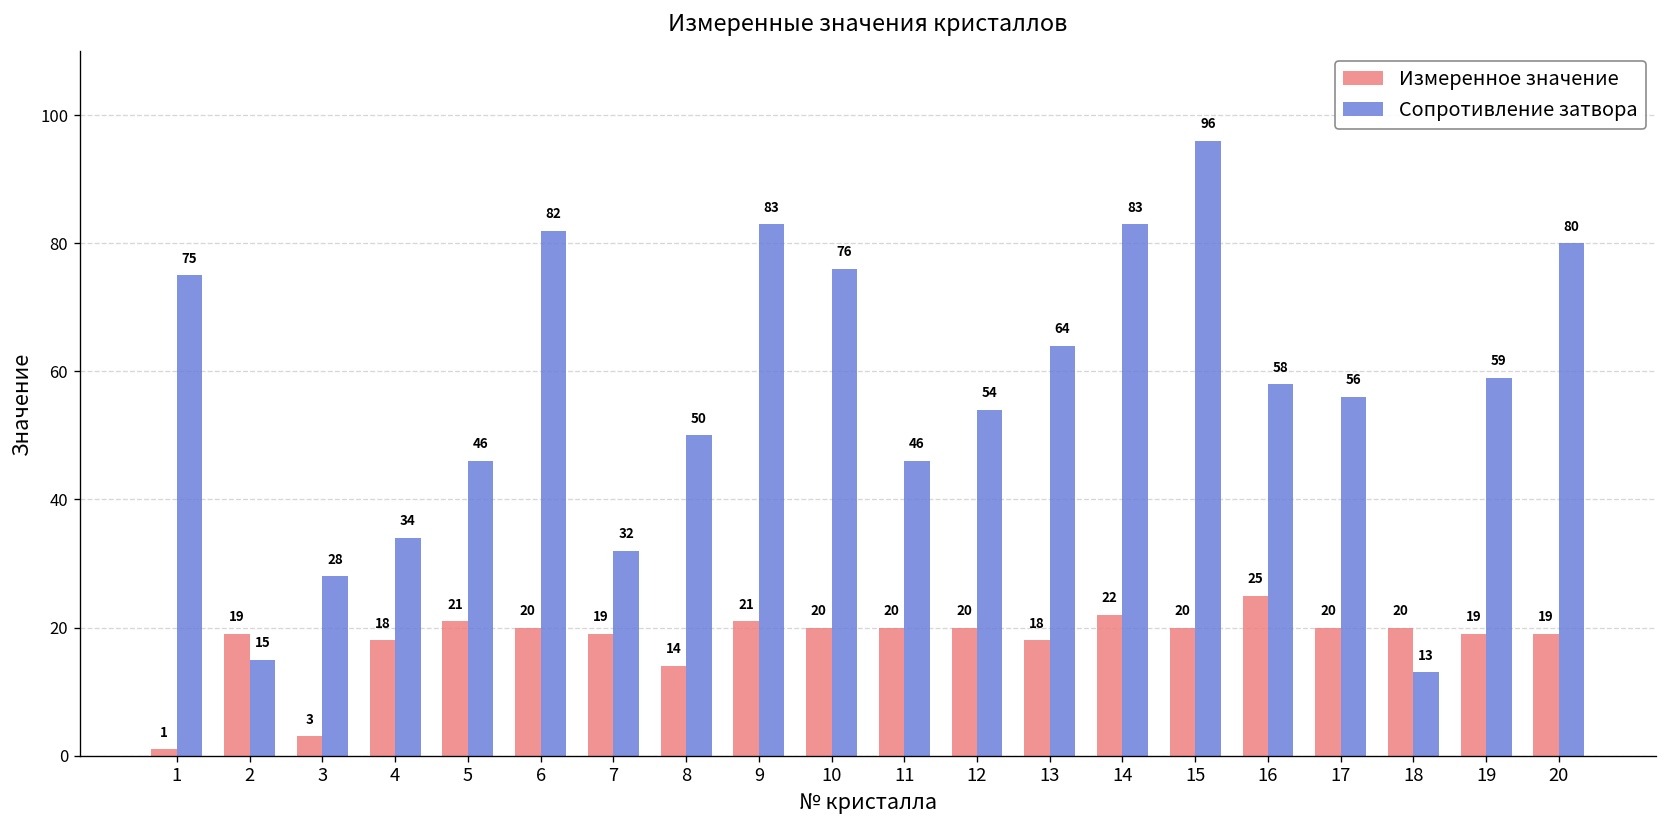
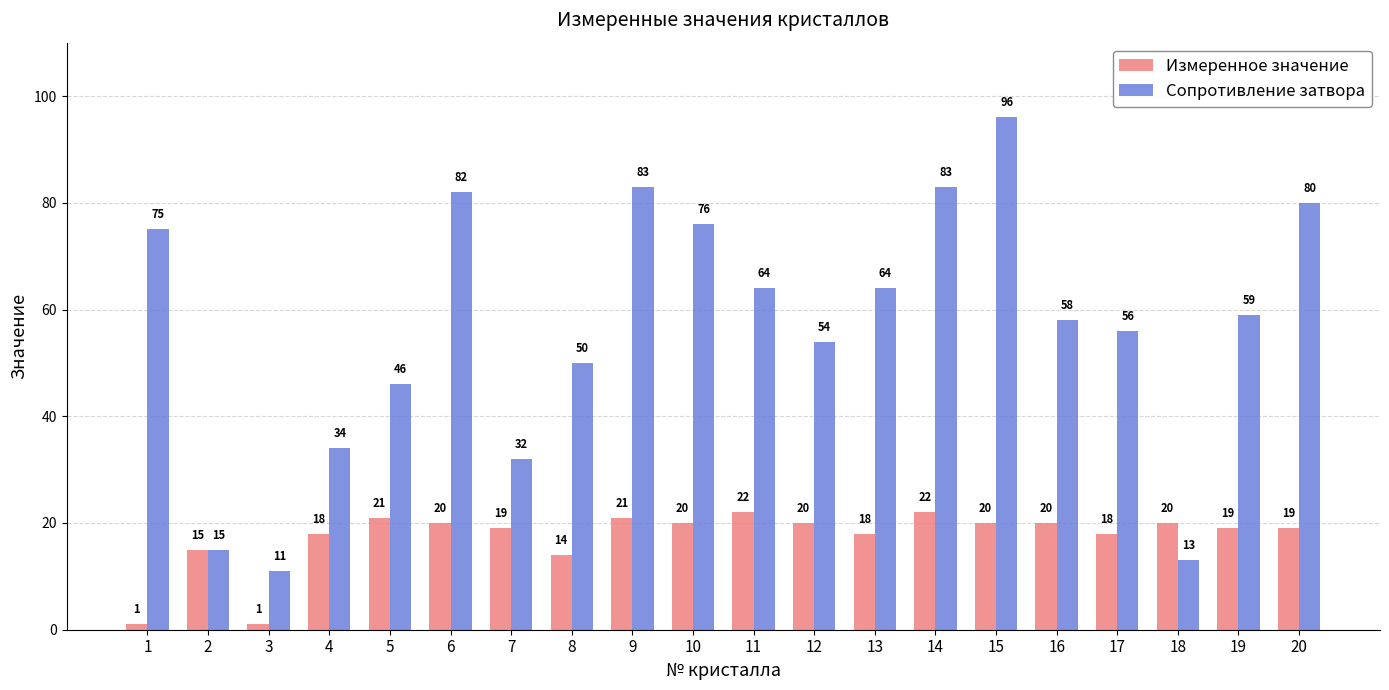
  {
    "Измеренное значение": {
      "1": 1,
-     "2": 19,
-     "3": 3,
+     "2": 15,
+     "3": 1,
      "4": 18,
      "5": 21,
      "6": 20,
      "7": 19,
      "8": 14,
      "9": 21,
      "10": 20,
-     "11": 20,
+     "11": 22,
      "12": 20,
      "13": 18,
      "14": 22,
      "15": 20,
-     "16": 25,
-     "17": 20,
+     "16": 20,
+     "17": 18,
      "18": 20,
      "19": 19,
      "20": 19
    },
    "Сопротивление затвора": {
      "1": 75,
      "2": 15,
-     "3": 28,
+     "3": 11,
      "4": 34,
      "5": 46,
      "6": 82,
      "7": 32,
      "8": 50,
      "9": 83,
      "10": 76,
-     "11": 46,
+     "11": 64,
      "12": 54,
      "13": 64,
      "14": 83,
      "15": 96,
      "16": 58,
      "17": 56,
      "18": 13,
      "19": 59,
      "20": 80
    }
  }
